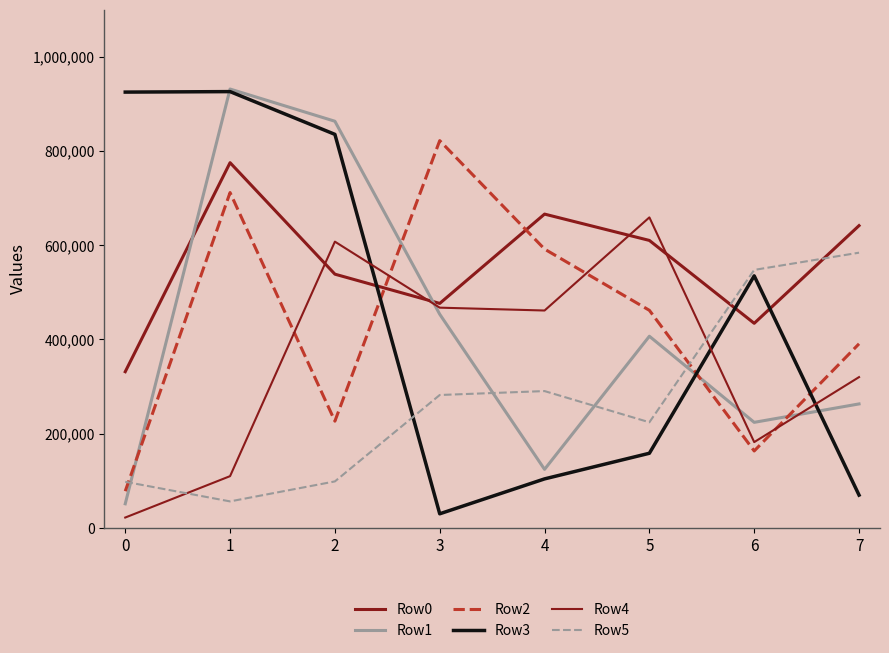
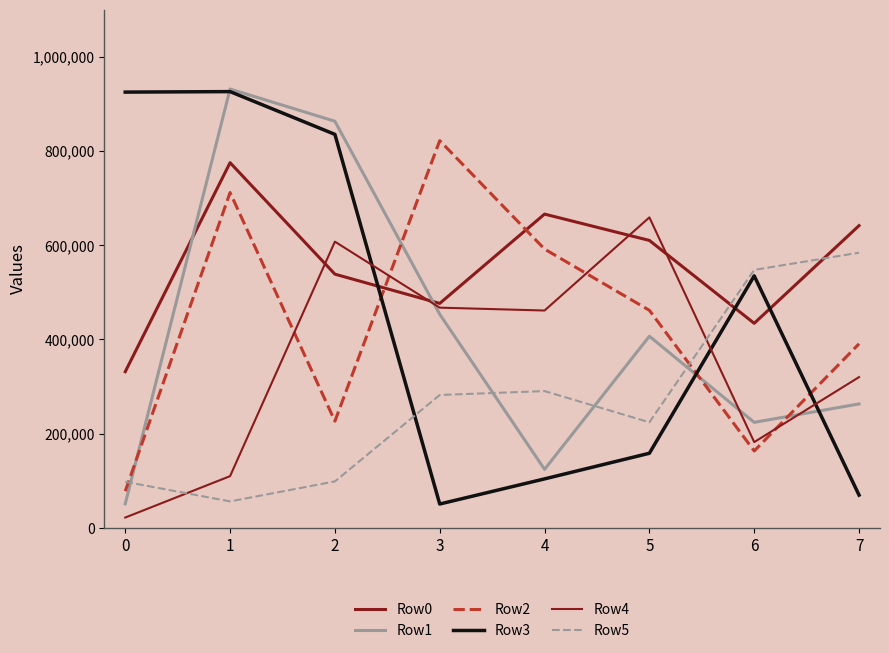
  {
    "Row2": {
      "0": "80,000",
      "1": "710,000",
      "2": "230,000",
      "3": "820,000",
      "4": "590,000",
      "5": "460,000",
      "6": "160,000",
      "7": "390,000"
    },
    "Row3": {
      "0": "930,000",
      "1": "930,000",
      "2": "840,000",
-     "3": "30,000",
+     "3": "50,000",
      "4": "100,000",
      "5": "160,000",
      "6": "540,000",
      "7": "70,000"
    }
  }
